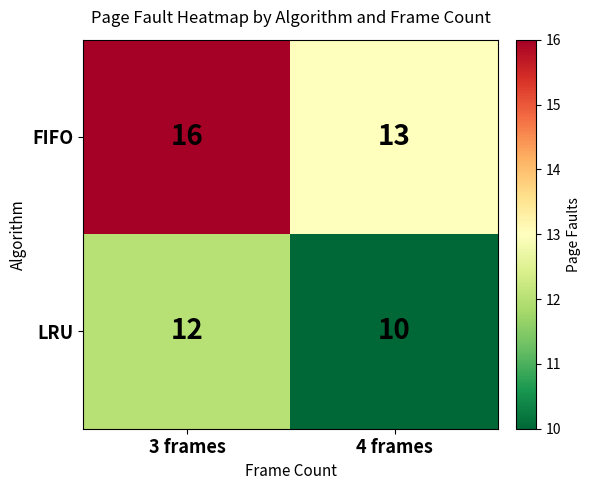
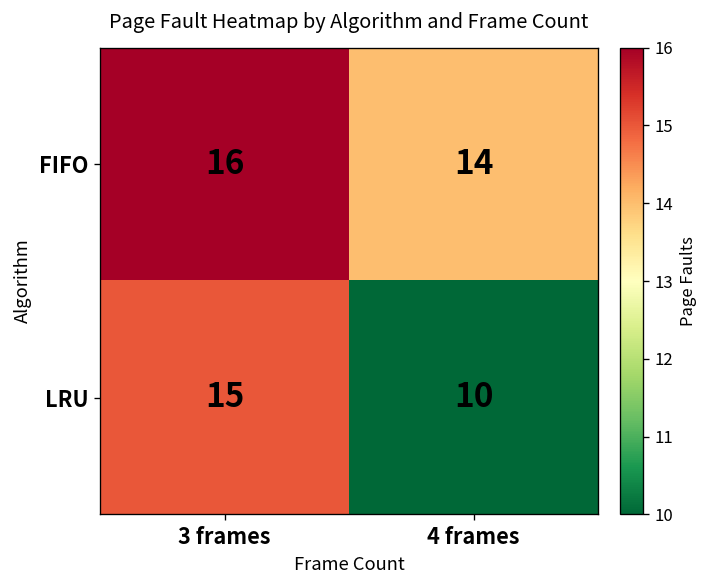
  {
    "FIFO": {
      "3 frames": 16,
-     "4 frames": 13
+     "4 frames": 14
    },
    "LRU": {
-     "3 frames": 12,
+     "3 frames": 15,
      "4 frames": 10
    }
  }
